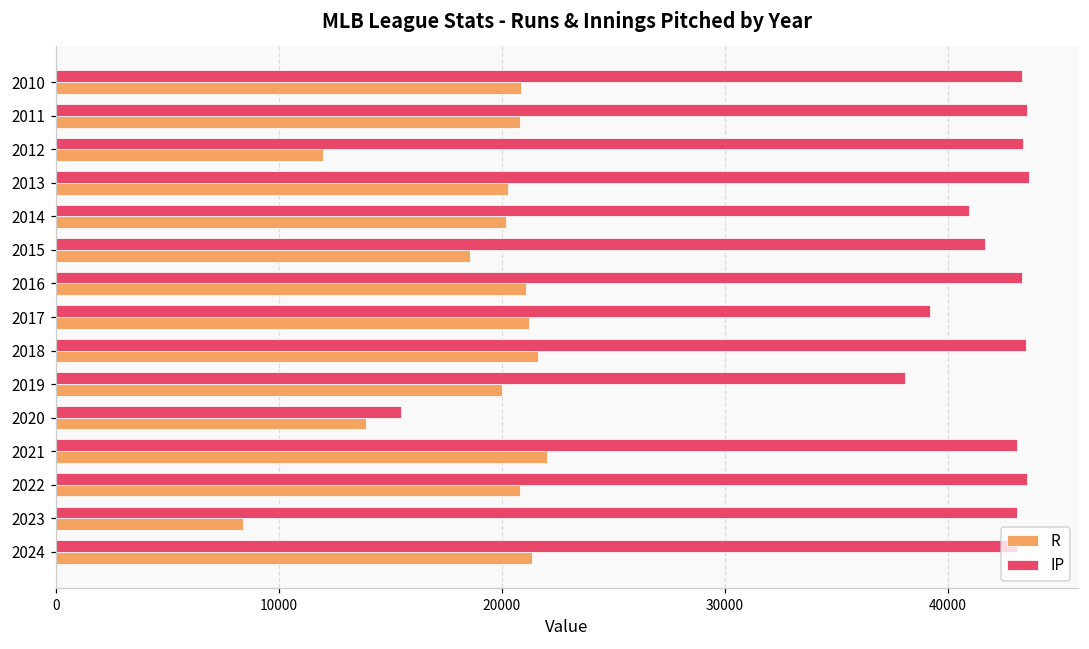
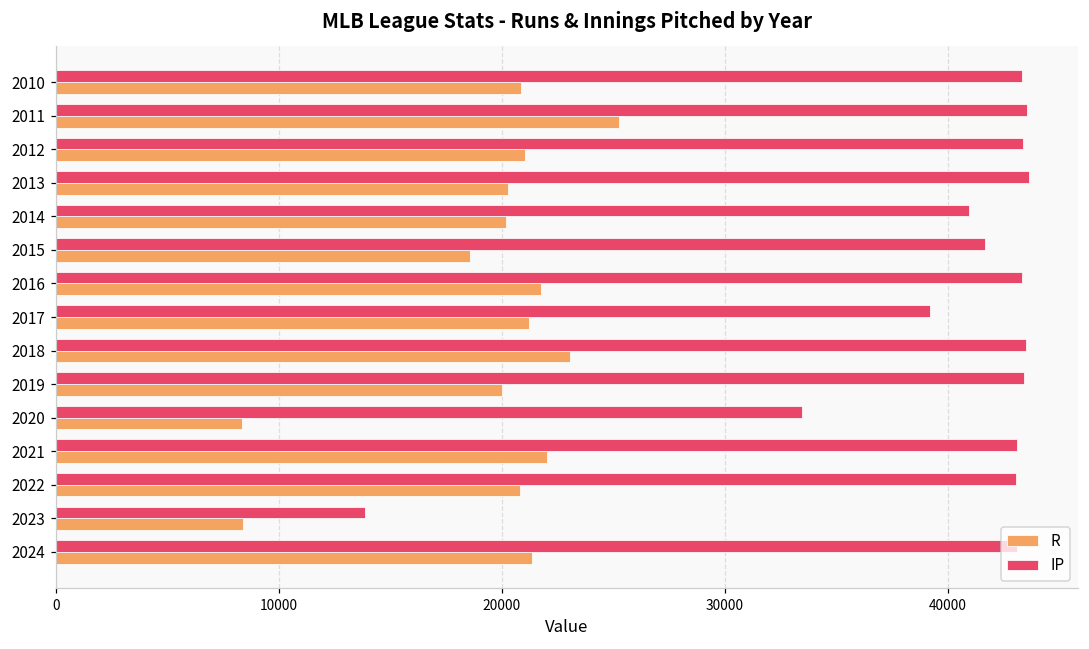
  {
    "R": {
      "2010": 20800,
-     "2011": 20800,
-     "2012": 12000,
+     "2011": 25200,
+     "2012": 21000,
      "2013": 20300,
      "2014": 20200,
      "2015": 18600,
-     "2016": 21100,
+     "2016": 21700,
      "2017": 21200,
-     "2018": 21600,
+     "2018": 23000,
      "2019": 20000,
-     "2020": 13900,
+     "2020": 8300,
      "2021": 22000,
      "2022": 20800,
      "2023": 8400,
      "2024": 21300
    },
    "IP": {
      "2010": 43300,
      "2011": 43500,
      "2012": 43400,
      "2013": 43700,
      "2014": 40900,
      "2015": 41700,
      "2016": 43300,
      "2017": 39200,
      "2018": 43500,
-     "2019": 38100,
-     "2020": 15500,
+     "2019": 43400,
+     "2020": 33500,
      "2021": 43100,
-     "2022": 43500,
-     "2023": 43100
+     "2022": 43100,
+     "2023": 13900
    }
  }
